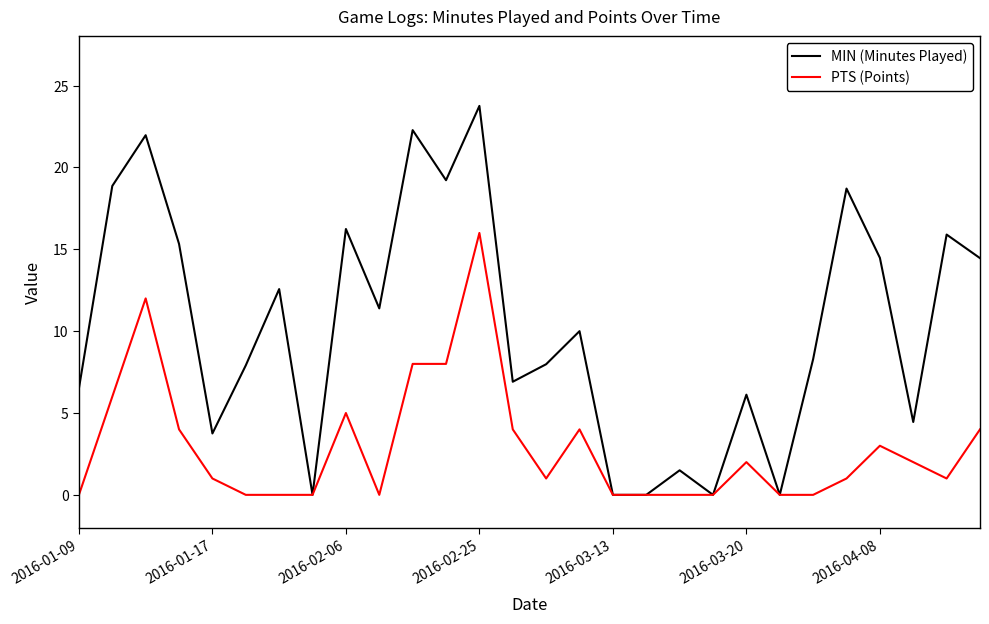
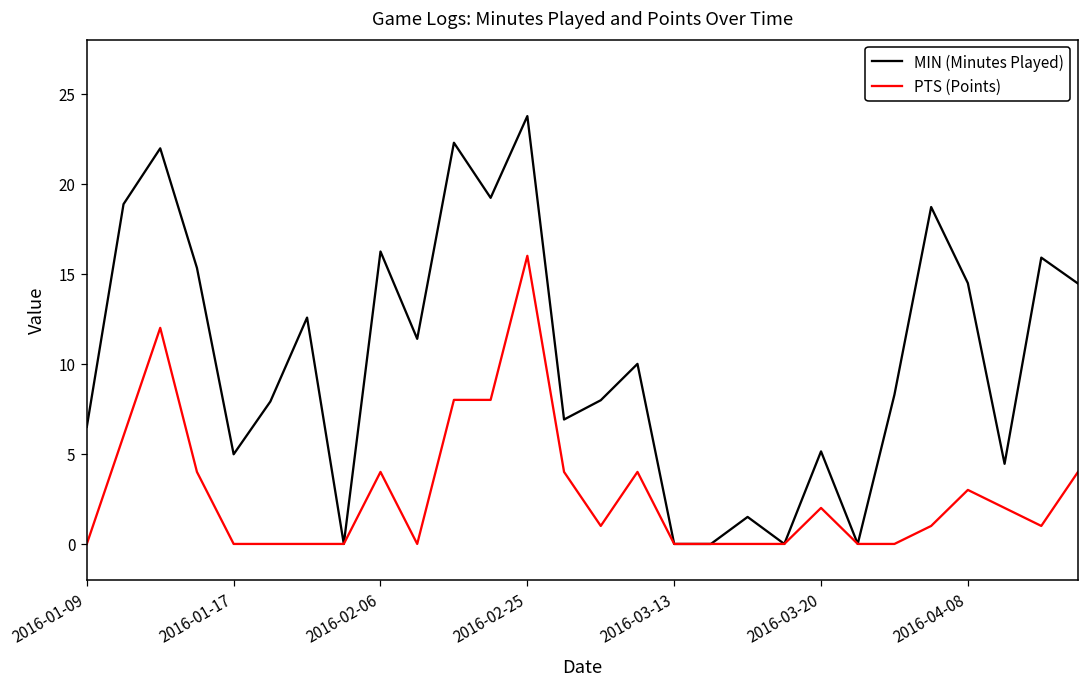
  {
    "MIN (Minutes Played)": {
      "2016-01-09": 6.5,
-     "2016-01-17": 3.8,
+     "2016-01-17": 5.0,
      "2016-02-06": 16.2,
      "2016-02-25": 23.8,
-     "2016-03-20": 6.1,
+     "2016-03-20": 5.1,
      "2016-04-08": 14.5
    },
    "PTS (Points)": {
      "2016-01-09": 0,
-     "2016-01-17": 1,
-     "2016-02-06": 5,
+     "2016-01-17": 0,
+     "2016-02-06": 4,
      "2016-02-25": 16,
      "2016-03-20": 2,
      "2016-04-08": 3
    }
  }
